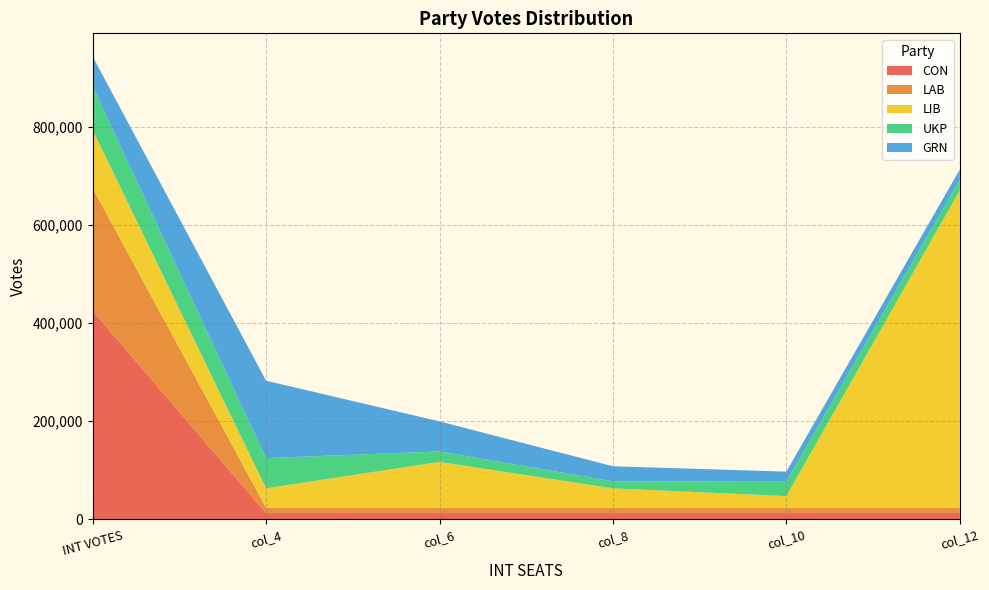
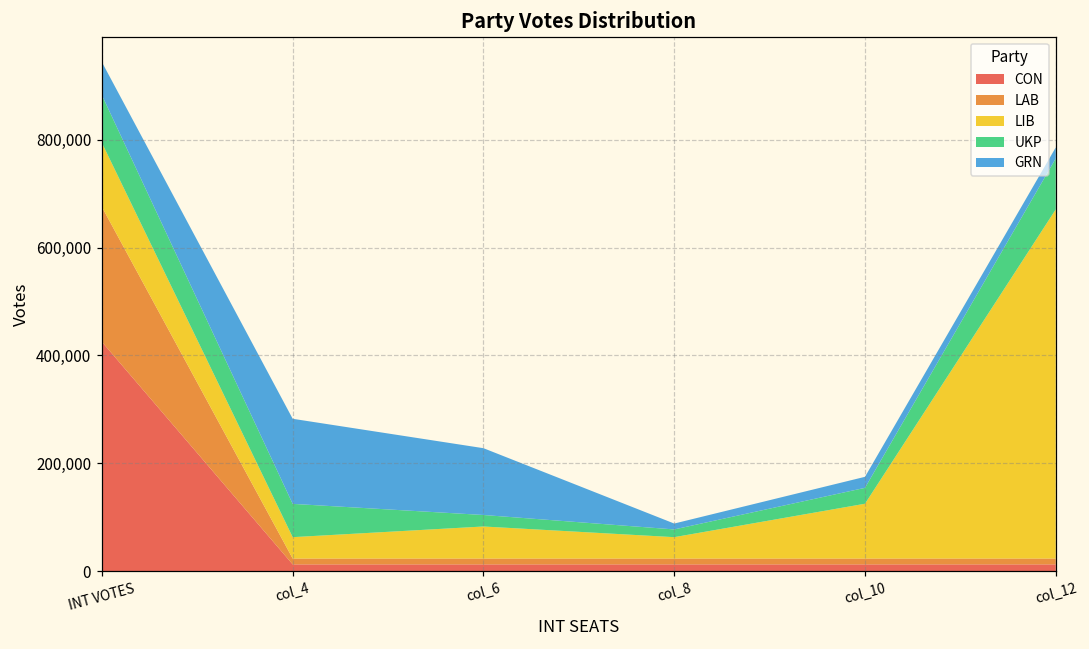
  {
    "LIB": {
      "INT VOTES": "120,000",
      "col_4": "40,000",
-     "col_6": "90,000",
+     "col_6": "60,000",
      "col_8": "40,000",
-     "col_10": "20,000",
+     "col_10": "100,000",
      "col_12": "650,000"
    },
    "UKP": {
      "INT VOTES": "90,000",
      "col_4": "60,000",
      "col_6": "20,000",
      "col_8": "10,000",
      "col_10": "30,000",
-     "col_12": "20,000"
+     "col_12": "90,000"
    },
    "GRN": {
      "INT VOTES": "60,000",
      "col_4": "160,000",
-     "col_6": "60,000",
-     "col_8": "30,000",
+     "col_6": "120,000",
+     "col_8": "10,000",
      "col_10": "20,000",
      "col_12": "20,000"
    }
  }
